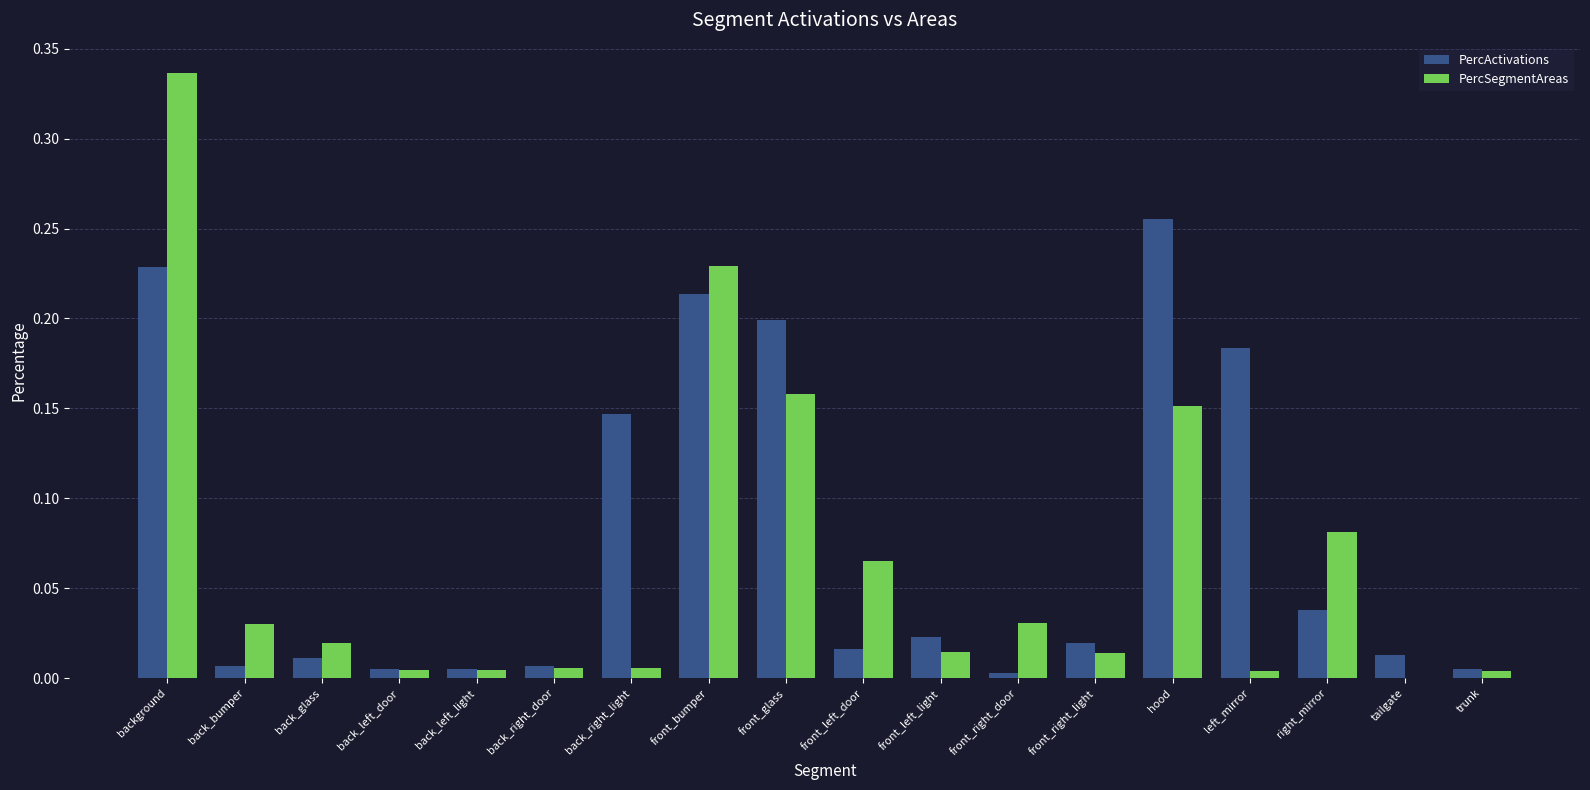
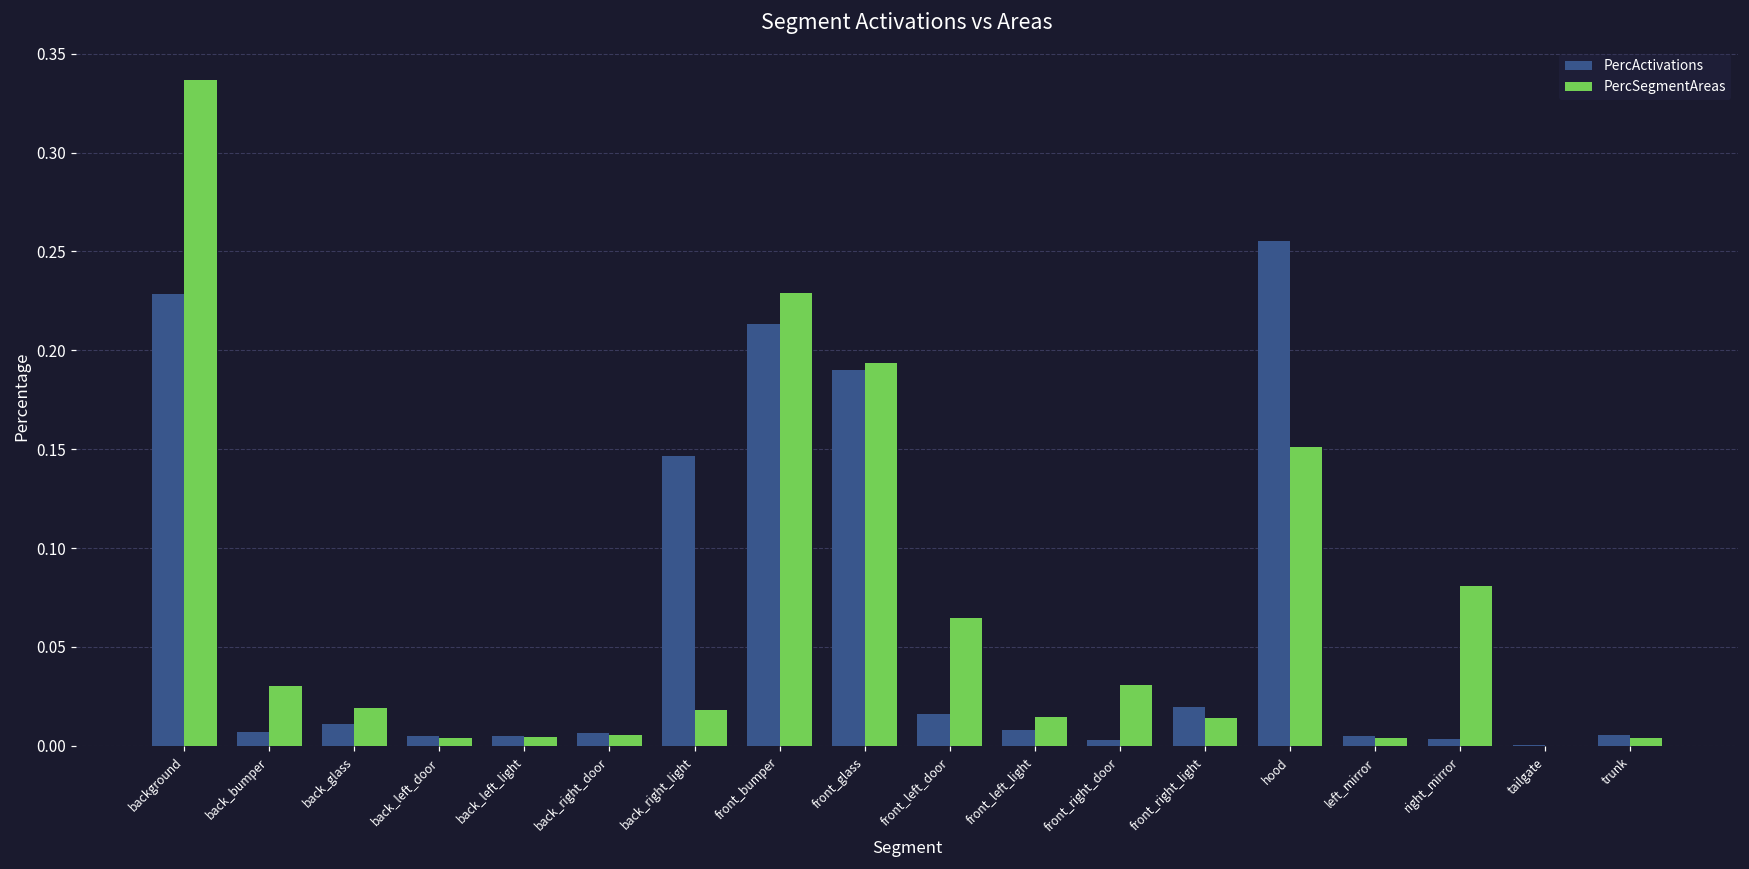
  {
    "PercActivations": {
      "background": 0.229,
      "back_bumper": 0.007,
      "back_glass": 0.011,
      "back_left_door": 0.005,
      "back_left_light": 0.005,
      "back_right_door": 0.007,
      "back_right_light": 0.147,
      "front_bumper": 0.213,
-     "front_glass": 0.199,
+     "front_glass": 0.190,
      "front_left_door": 0.016,
-     "front_left_light": 0.023,
+     "front_left_light": 0.008,
      "front_right_door": 0.003,
      "front_right_light": 0.020,
      "hood": 0.255,
-     "left_mirror": 0.184,
-     "right_mirror": 0.038,
-     "tailgate": 0.013,
+     "left_mirror": 0.005,
+     "right_mirror": 0.004,
+     "tailgate": 0.000,
      "trunk": 0.005
    },
    "PercSegmentAreas": {
      "background": 0.337,
      "back_bumper": 0.030,
      "back_glass": 0.019,
      "back_left_door": 0.004,
      "back_left_light": 0.004,
      "back_right_door": 0.006,
-     "back_right_light": 0.006,
+     "back_right_light": 0.018,
      "front_bumper": 0.229,
-     "front_glass": 0.158,
+     "front_glass": 0.194,
      "front_left_door": 0.065,
      "front_left_light": 0.015,
      "front_right_door": 0.031,
      "front_right_light": 0.014,
      "hood": 0.151,
      "left_mirror": 0.004,
      "right_mirror": 0.081,
      "trunk": 0.004
    }
  }
